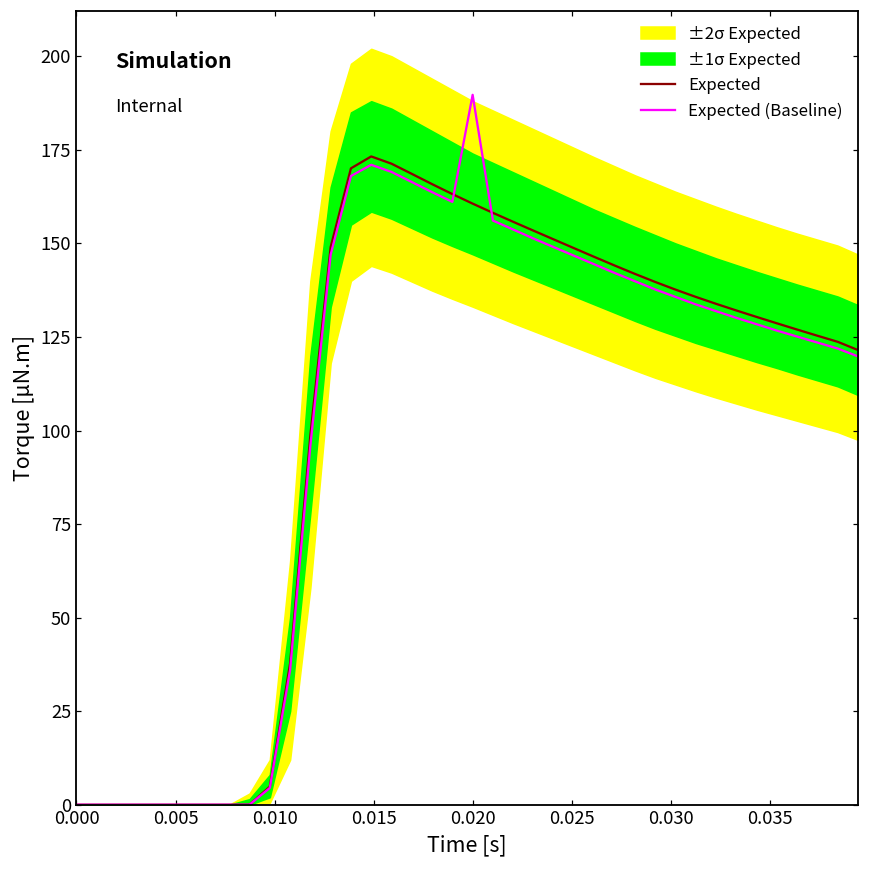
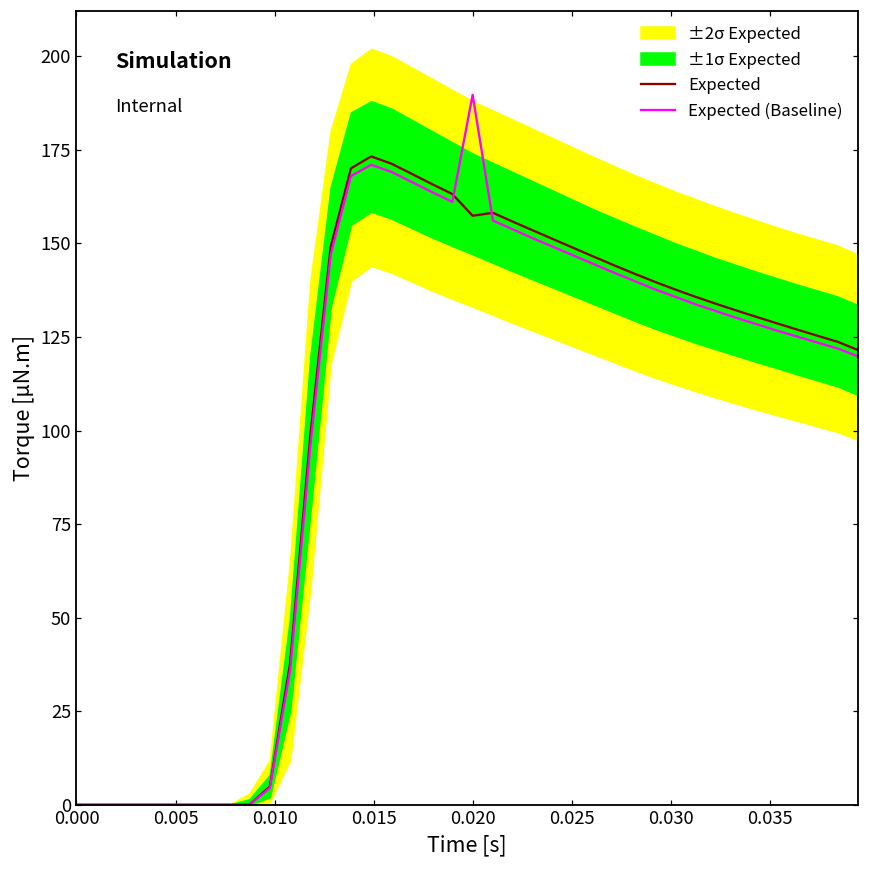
  {
    "Expected": {
-     "0.020": 161
+     "0.020": 157
    },
    "Expected (Baseline)": {
      "0.020": 190
    }
  }
